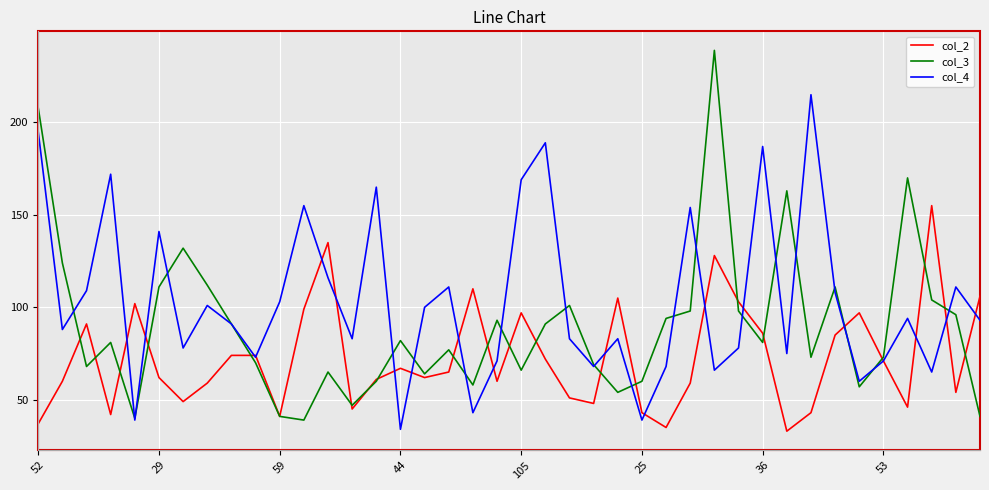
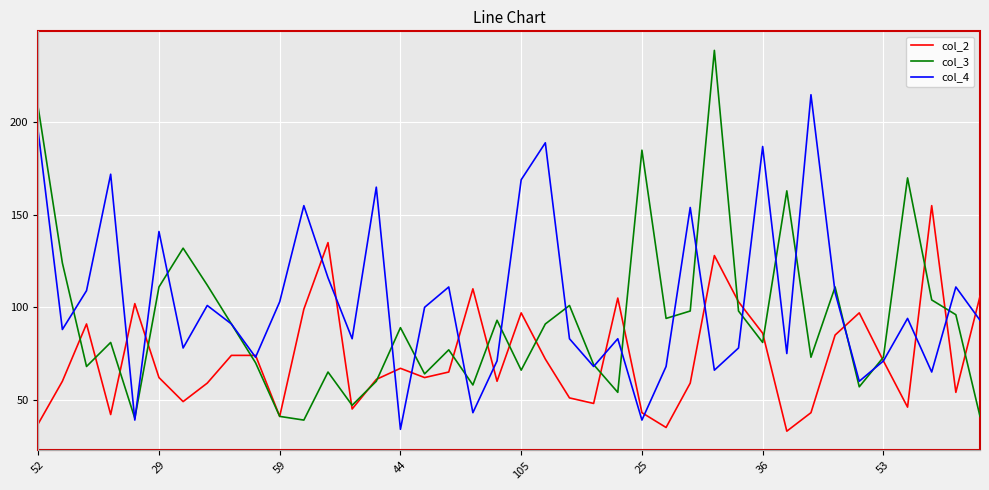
  {
    "col_2": {
      "52": 37,
      "44": 67,
      "105": 97,
      "25": 43
    },
    "col_3": {
      "52": 208,
-     "44": 82,
+     "44": 89,
      "105": 66,
-     "25": 60,
+     "25": 185,
      "53": 73
    },
    "col_4": {
      "52": 195,
      "59": 103,
      "44": 34,
      "105": 169,
      "25": 39
    }
  }
